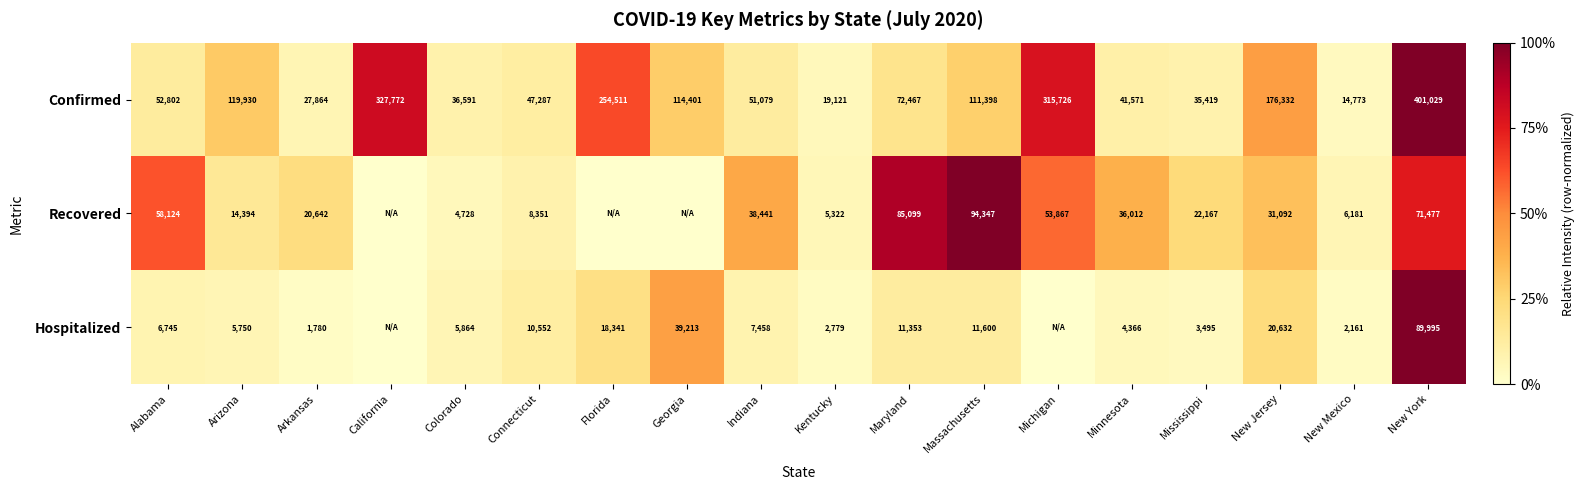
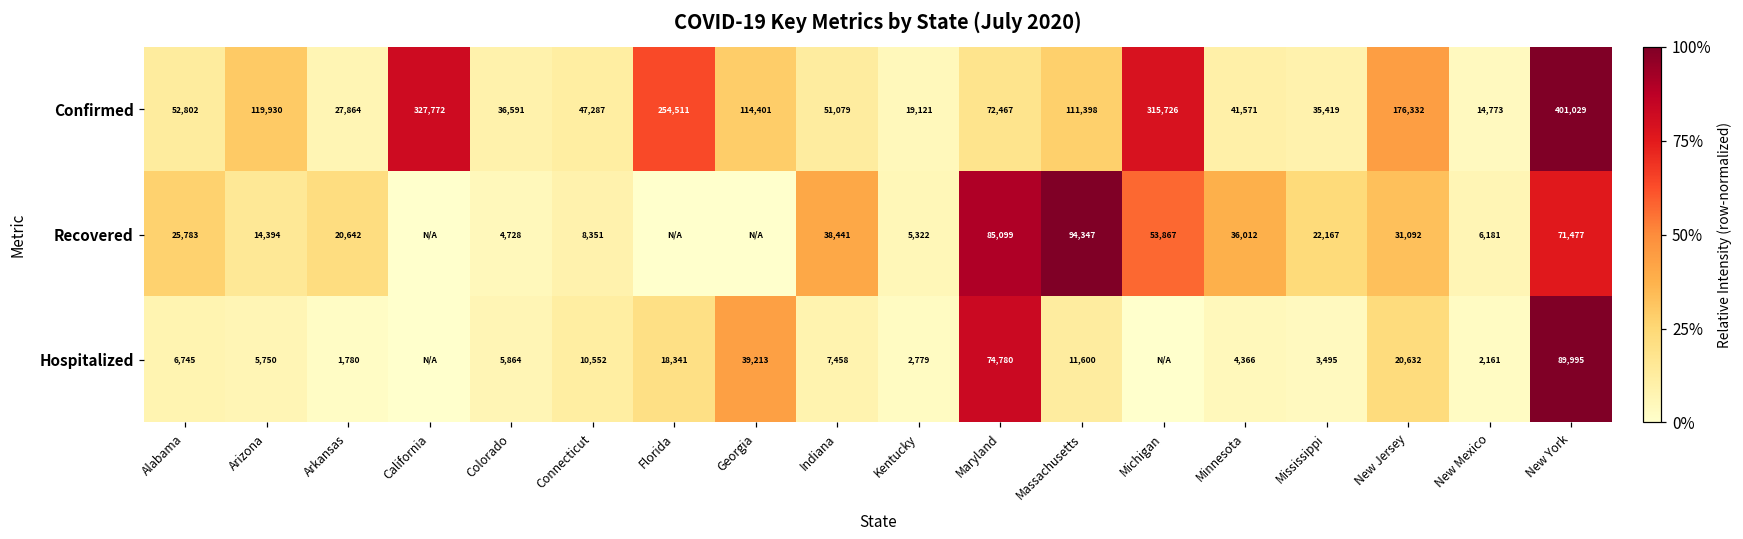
  {
    "Confirmed": {
      "Alabama": "52,802",
      "Arizona": "119,930",
      "Arkansas": "27,864",
      "California": "327,772",
      "Colorado": "36,591",
      "Connecticut": "47,287",
      "Florida": "254,511",
      "Georgia": "114,401",
      "Indiana": "51,079",
      "Kentucky": "19,121",
      "Maryland": "72,467",
      "Massachusetts": "111,398",
      "Michigan": "315,726",
      "Minnesota": "41,571",
      "Mississippi": "35,419",
      "New Jersey": "176,332",
      "New Mexico": "14,773",
      "New York": "401,029"
    },
    "Recovered": {
-     "Alabama": "58,124",
+     "Alabama": "25,783",
      "Arizona": "14,394",
      "Arkansas": "20,642",
      "Colorado": "4,728",
      "Connecticut": "8,351",
      "Indiana": "38,441",
      "Kentucky": "5,322",
      "Maryland": "85,099",
      "Massachusetts": "94,347",
      "Michigan": "53,867",
      "Minnesota": "36,012",
      "Mississippi": "22,167",
      "New Jersey": "31,092",
      "New Mexico": "6,181",
      "New York": "71,477"
    },
    "Hospitalized": {
      "Alabama": "6,745",
      "Arizona": "5,750",
      "Arkansas": "1,780",
      "Colorado": "5,864",
      "Connecticut": "10,552",
      "Florida": "18,341",
      "Georgia": "39,213",
      "Indiana": "7,458",
      "Kentucky": "2,779",
-     "Maryland": "11,353",
+     "Maryland": "74,780",
      "Massachusetts": "11,600",
      "Minnesota": "4,366",
      "Mississippi": "3,495",
      "New Jersey": "20,632",
      "New Mexico": "2,161",
      "New York": "89,995"
    }
  }
